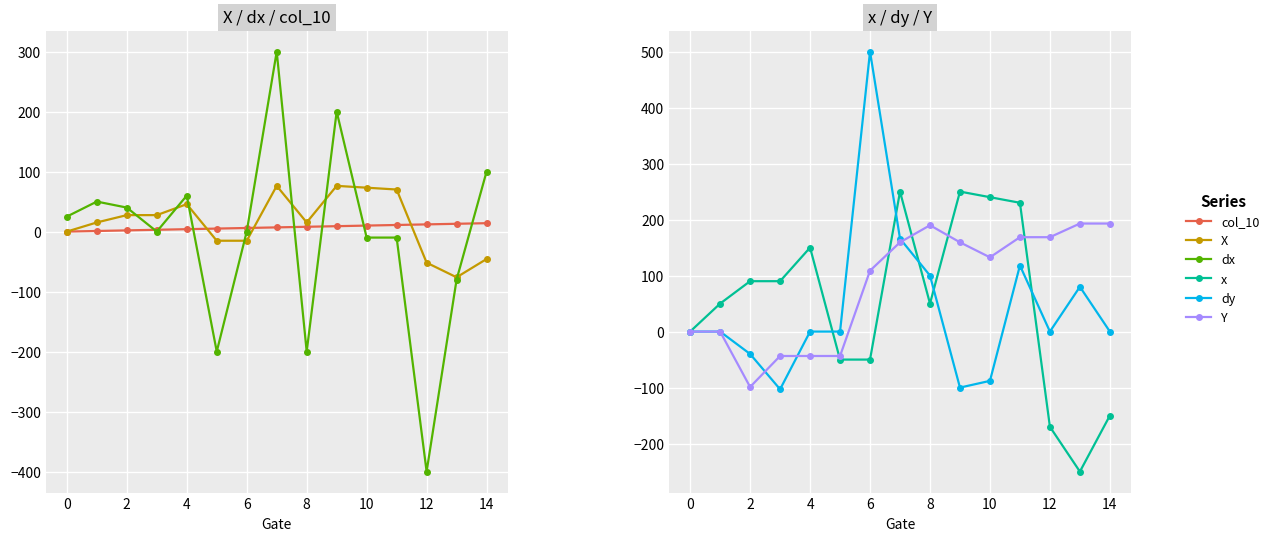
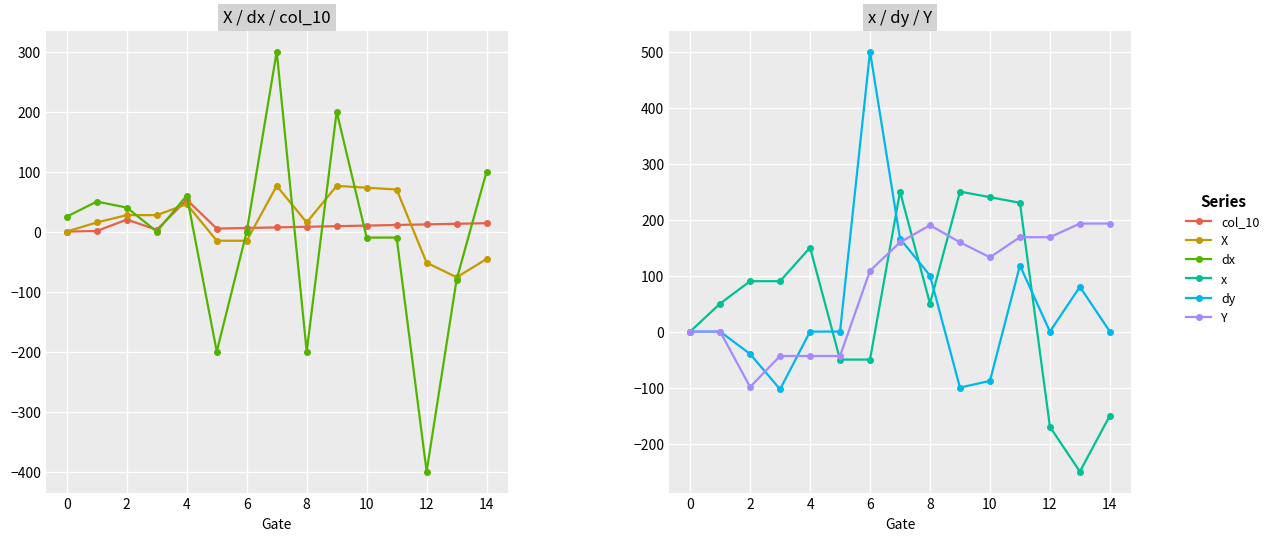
  {
    "X / dx / col_10": {
      "col_10": {
-       "2": 0,
-       "4": 0,
+       "2": 20,
+       "4": 50,
        "6": 10,
        "8": 10,
        "10": 10,
        "12": 10,
        "14": 10
      },
      "X": {
        "2": 30,
        "4": 50,
        "6": -20,
        "8": 20,
        "10": 70,
        "12": -50,
        "14": -50
      },
      "dx": {
        "0": 30,
        "2": 40,
        "4": 60,
        "6": 0,
        "8": -200,
        "10": -10,
        "12": -400,
        "14": 100
      }
    },
    "x / dy / Y": {
      "x": {
        "2": 90,
        "4": 150,
        "6": -50,
        "8": 50,
        "10": 240,
        "12": -170,
        "14": -150
      },
      "dy": {
        "2": -40,
        "4": 0,
        "6": 500,
        "8": 100,
        "10": -90,
        "12": 0,
        "14": 0
      },
      "Y": {
        "2": -100,
        "4": -40,
        "6": 110,
        "8": 190,
        "10": 130,
        "12": 170,
        "14": 190
      }
    }
  }
